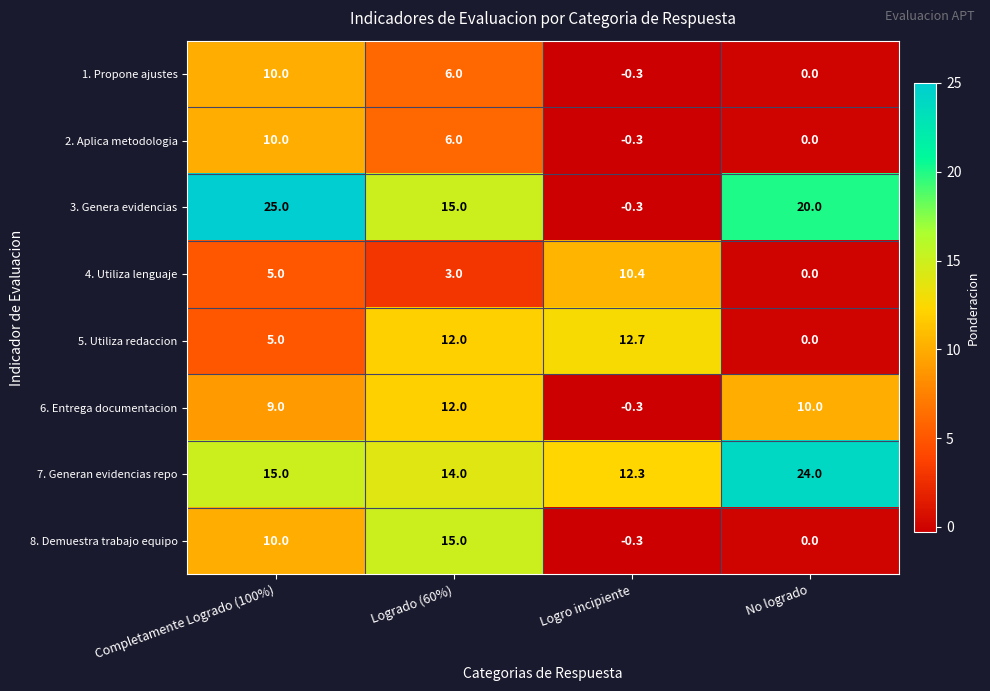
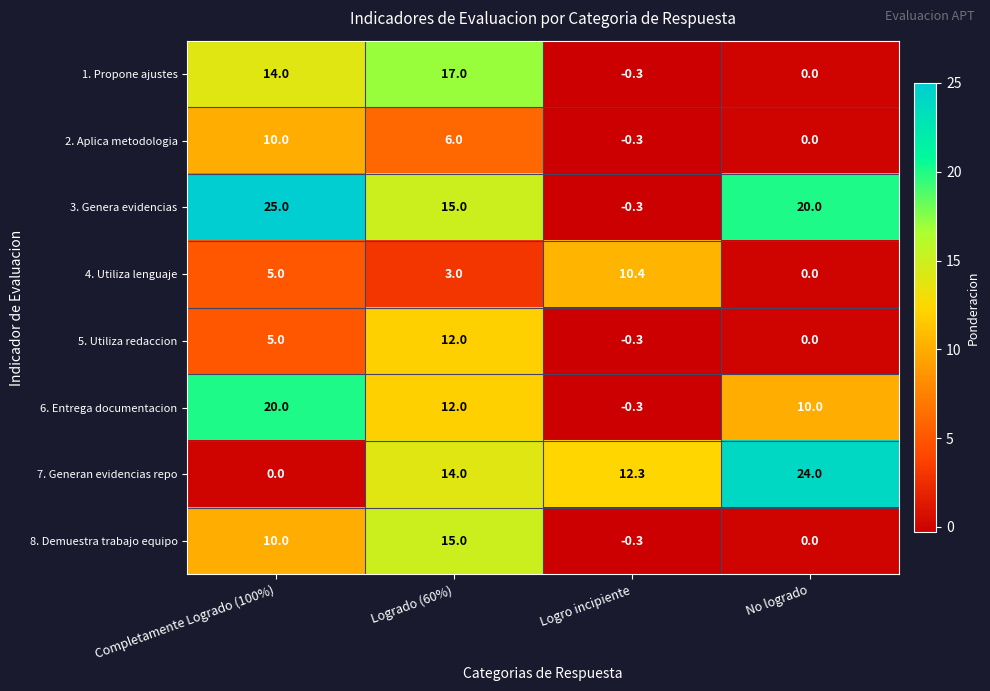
  {
    "1. Propone ajustes": {
-     "Completamente Logrado (100%)": 10.0,
-     "Logrado (60%)": 6.0,
+     "Completamente Logrado (100%)": 14.0,
+     "Logrado (60%)": 17.0,
      "Logro incipiente": -0.3,
      "No logrado": 0.0
    },
    "2. Aplica metodologia": {
      "Completamente Logrado (100%)": 10.0,
      "Logrado (60%)": 6.0,
      "Logro incipiente": -0.3,
      "No logrado": 0.0
    },
    "3. Genera evidencias": {
      "Completamente Logrado (100%)": 25.0,
      "Logrado (60%)": 15.0,
      "Logro incipiente": -0.3,
      "No logrado": 20.0
    },
    "4. Utiliza lenguaje": {
      "Completamente Logrado (100%)": 5.0,
      "Logrado (60%)": 3.0,
      "Logro incipiente": 10.4,
      "No logrado": 0.0
    },
    "5. Utiliza redaccion": {
      "Completamente Logrado (100%)": 5.0,
      "Logrado (60%)": 12.0,
-     "Logro incipiente": 12.7,
+     "Logro incipiente": -0.3,
      "No logrado": 0.0
    },
    "6. Entrega documentacion": {
-     "Completamente Logrado (100%)": 9.0,
+     "Completamente Logrado (100%)": 20.0,
      "Logrado (60%)": 12.0,
      "Logro incipiente": -0.3,
      "No logrado": 10.0
    },
    "7. Generan evidencias repo": {
-     "Completamente Logrado (100%)": 15.0,
+     "Completamente Logrado (100%)": 0.0,
      "Logrado (60%)": 14.0,
      "Logro incipiente": 12.3,
      "No logrado": 24.0
    },
    "8. Demuestra trabajo equipo": {
      "Completamente Logrado (100%)": 10.0,
      "Logrado (60%)": 15.0,
      "Logro incipiente": -0.3,
      "No logrado": 0.0
    }
  }
